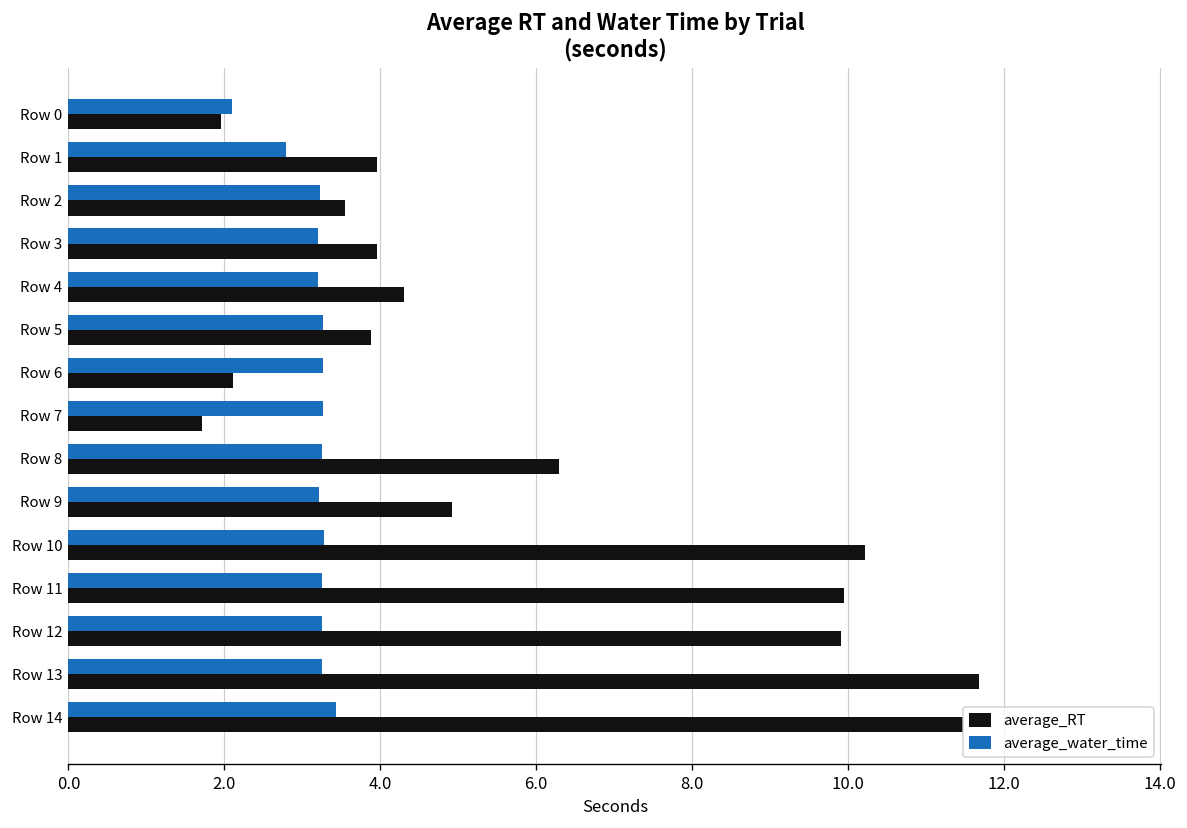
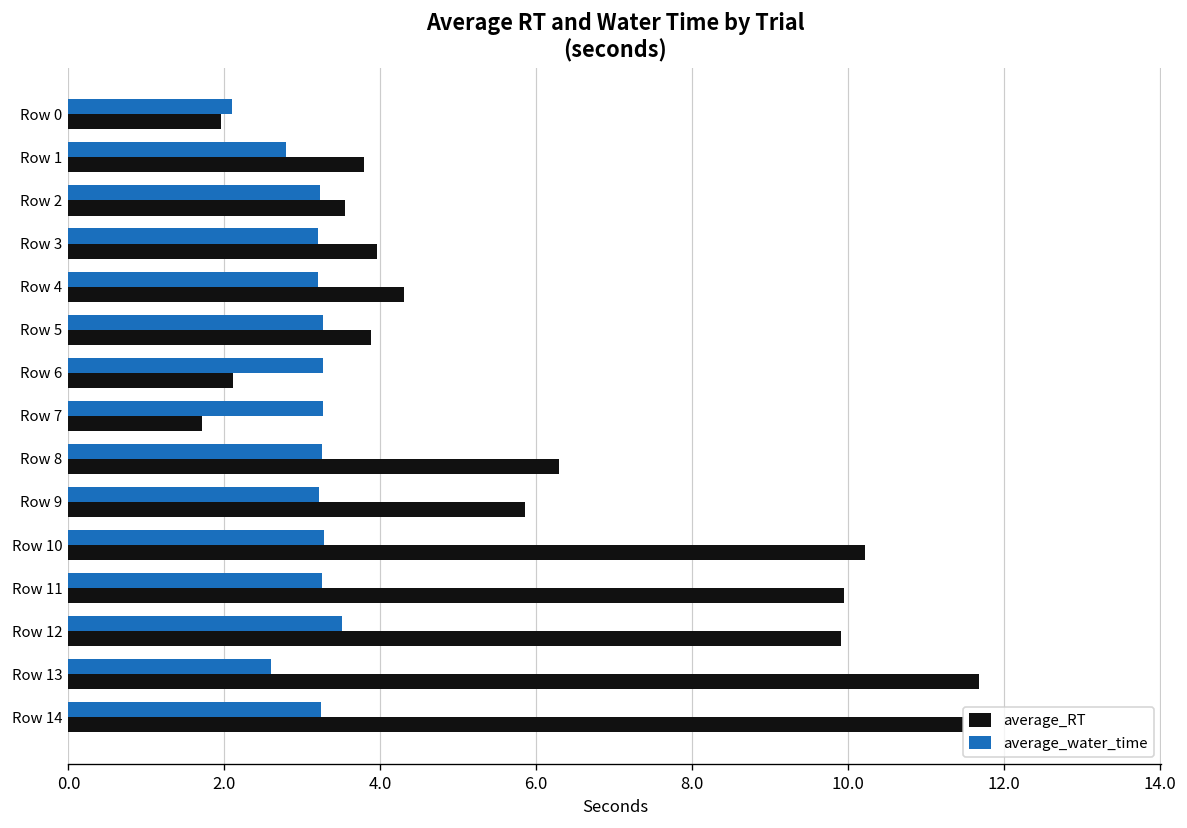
  {
    "average_RT": {
      "Row 0": 2.0,
-     "Row 1": 4.0,
+     "Row 1": 3.8,
      "Row 2": 3.6,
      "Row 3": 4.0,
      "Row 4": 4.3,
      "Row 5": 3.9,
      "Row 6": 2.1,
      "Row 7": 1.7,
      "Row 8": 6.3,
-     "Row 9": 4.9,
+     "Row 9": 5.9,
      "Row 10": 10.2,
      "Row 11": 9.9,
      "Row 12": 9.9,
      "Row 13": 11.7,
      "Row 14": 11.5
    },
    "average_water_time": {
      "Row 0": 2.1,
      "Row 1": 2.8,
      "Row 2": 3.2,
      "Row 3": 3.2,
      "Row 4": 3.2,
      "Row 5": 3.3,
      "Row 6": 3.3,
      "Row 7": 3.3,
      "Row 8": 3.3,
      "Row 9": 3.2,
      "Row 10": 3.3,
      "Row 11": 3.3,
-     "Row 12": 3.2,
-     "Row 13": 3.2,
-     "Row 14": 3.4
+     "Row 12": 3.5,
+     "Row 13": 2.6,
+     "Row 14": 3.2
    }
  }
